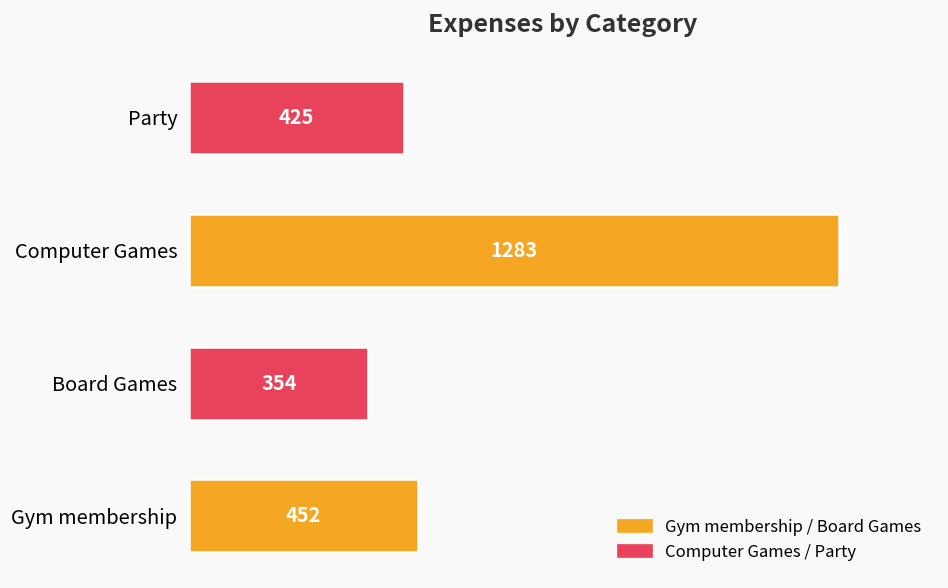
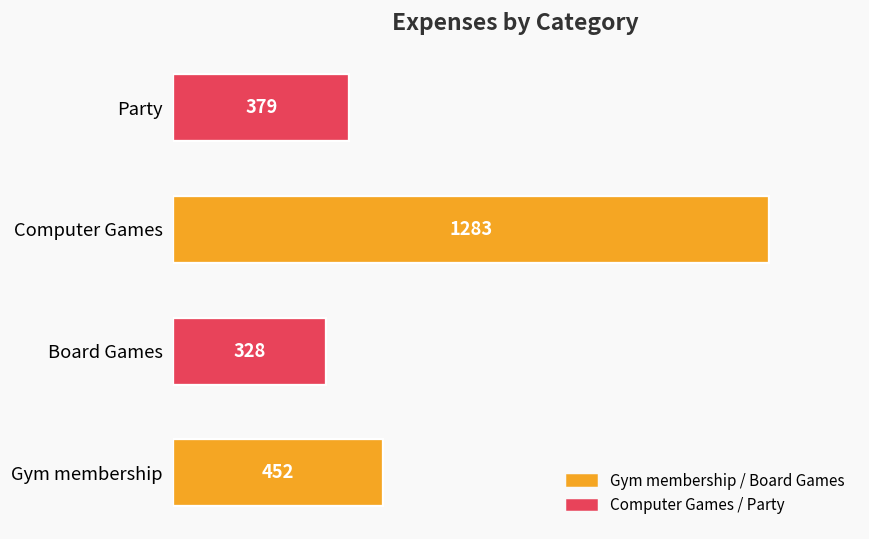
  {
-   "Party": 425,
+   "Party": 379,
    "Computer Games": 1283,
-   "Board Games": 354,
+   "Board Games": 328,
    "Gym membership": 452
  }
